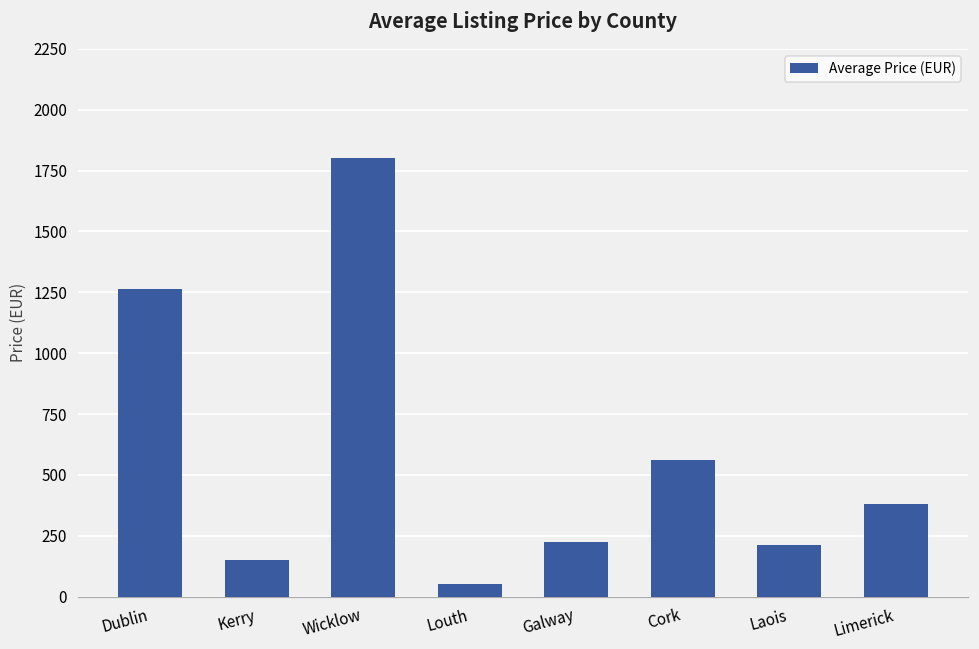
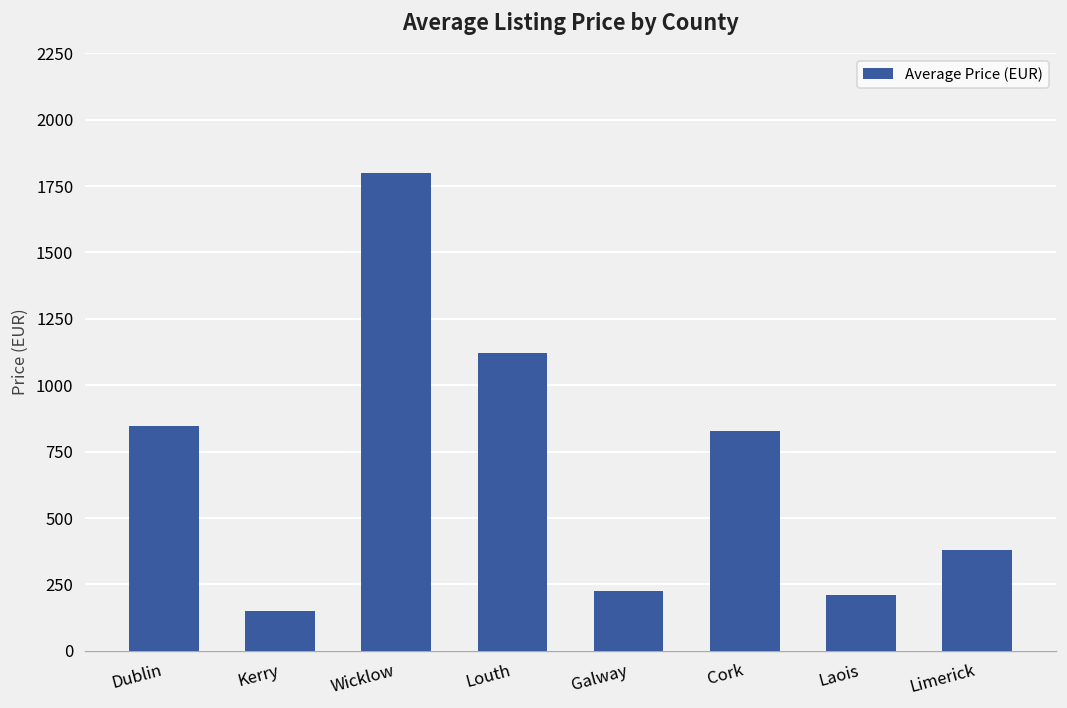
  {
-   "Dublin": 1260,
+   "Dublin": 850,
    "Kerry": 150,
    "Wicklow": 1800,
-   "Louth": 50,
+   "Louth": 1120,
    "Galway": 220,
-   "Cork": 560,
+   "Cork": 830,
    "Laois": 210,
    "Limerick": 380
  }
